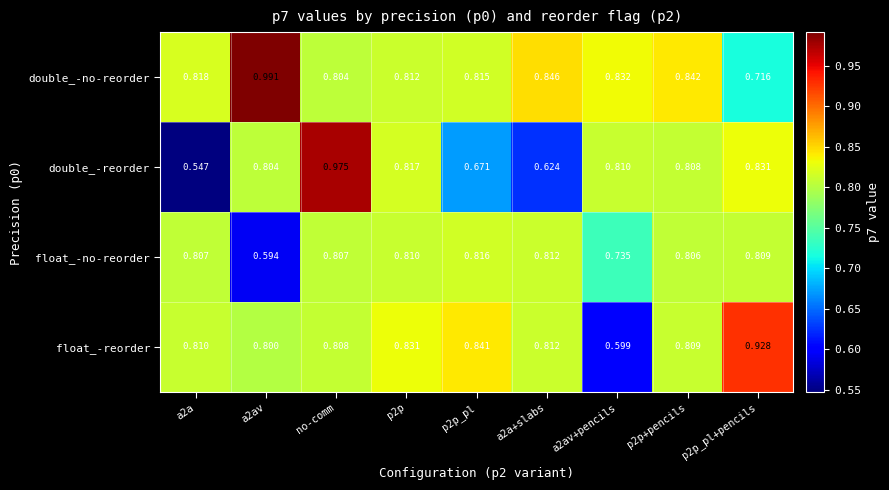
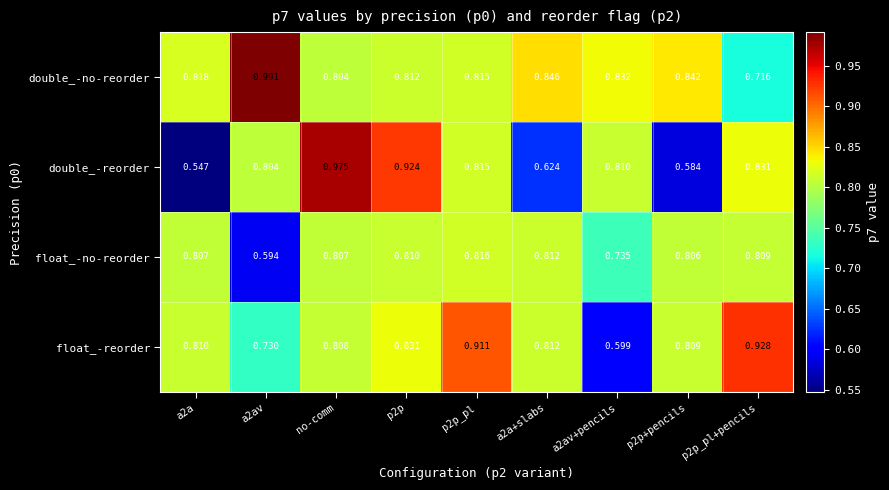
  {
    "double_-no-reorder": {
      "a2a": 0.818,
      "a2av": 0.991,
      "no-comm": 0.804,
      "p2p": 0.812,
      "p2p_pl": 0.815,
      "a2a+slabs": 0.846,
      "a2av+pencils": 0.832,
      "p2p+pencils": 0.842,
      "p2p_pl+pencils": 0.716
    },
    "double_-reorder": {
      "a2a": 0.547,
      "a2av": 0.804,
      "no-comm": 0.975,
-     "p2p": 0.817,
-     "p2p_pl": 0.671,
+     "p2p": 0.924,
+     "p2p_pl": 0.815,
      "a2a+slabs": 0.624,
      "a2av+pencils": 0.810,
-     "p2p+pencils": 0.808,
+     "p2p+pencils": 0.584,
      "p2p_pl+pencils": 0.831
    },
    "float_-no-reorder": {
      "a2a": 0.807,
      "a2av": 0.594,
      "no-comm": 0.807,
      "p2p": 0.810,
      "p2p_pl": 0.816,
      "a2a+slabs": 0.812,
      "a2av+pencils": 0.735,
      "p2p+pencils": 0.806,
      "p2p_pl+pencils": 0.809
    },
    "float_-reorder": {
      "a2a": 0.810,
-     "a2av": 0.800,
+     "a2av": 0.730,
      "no-comm": 0.808,
      "p2p": 0.831,
-     "p2p_pl": 0.841,
+     "p2p_pl": 0.911,
      "a2a+slabs": 0.812,
      "a2av+pencils": 0.599,
      "p2p+pencils": 0.809,
      "p2p_pl+pencils": 0.928
    }
  }
